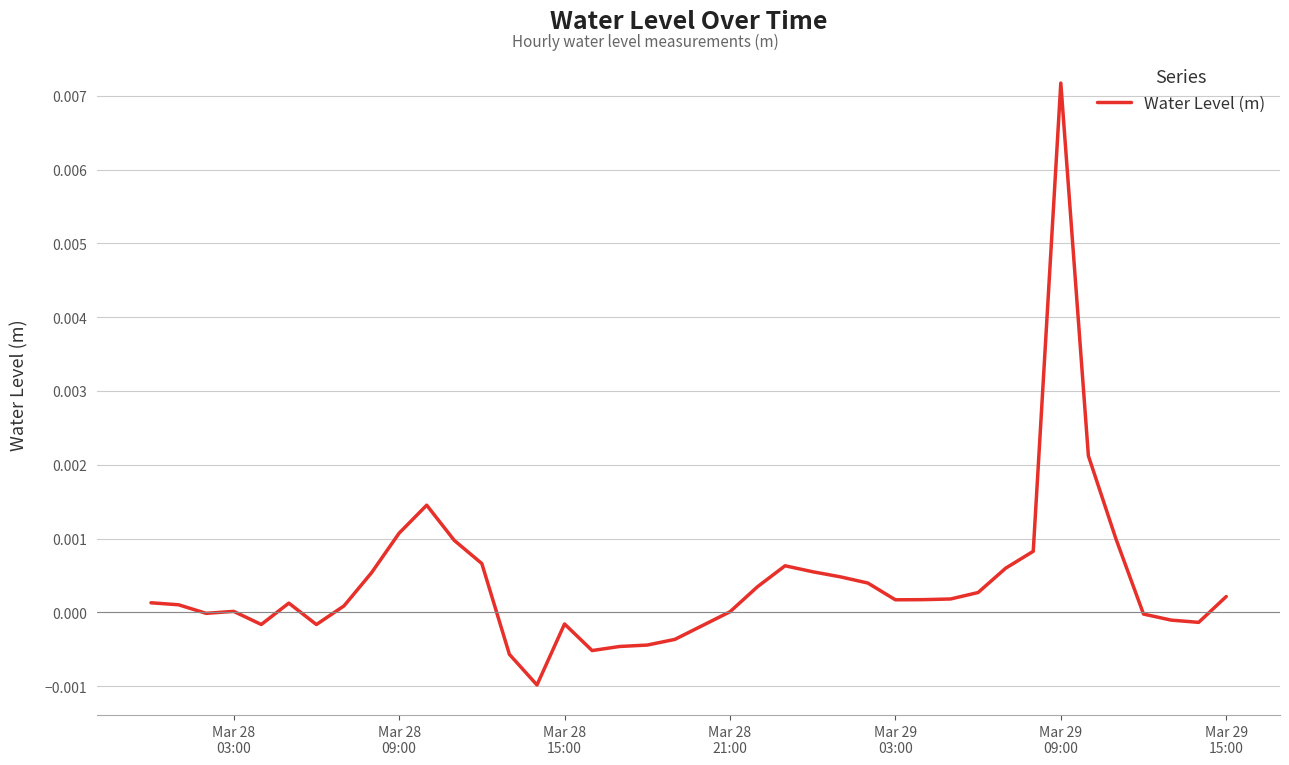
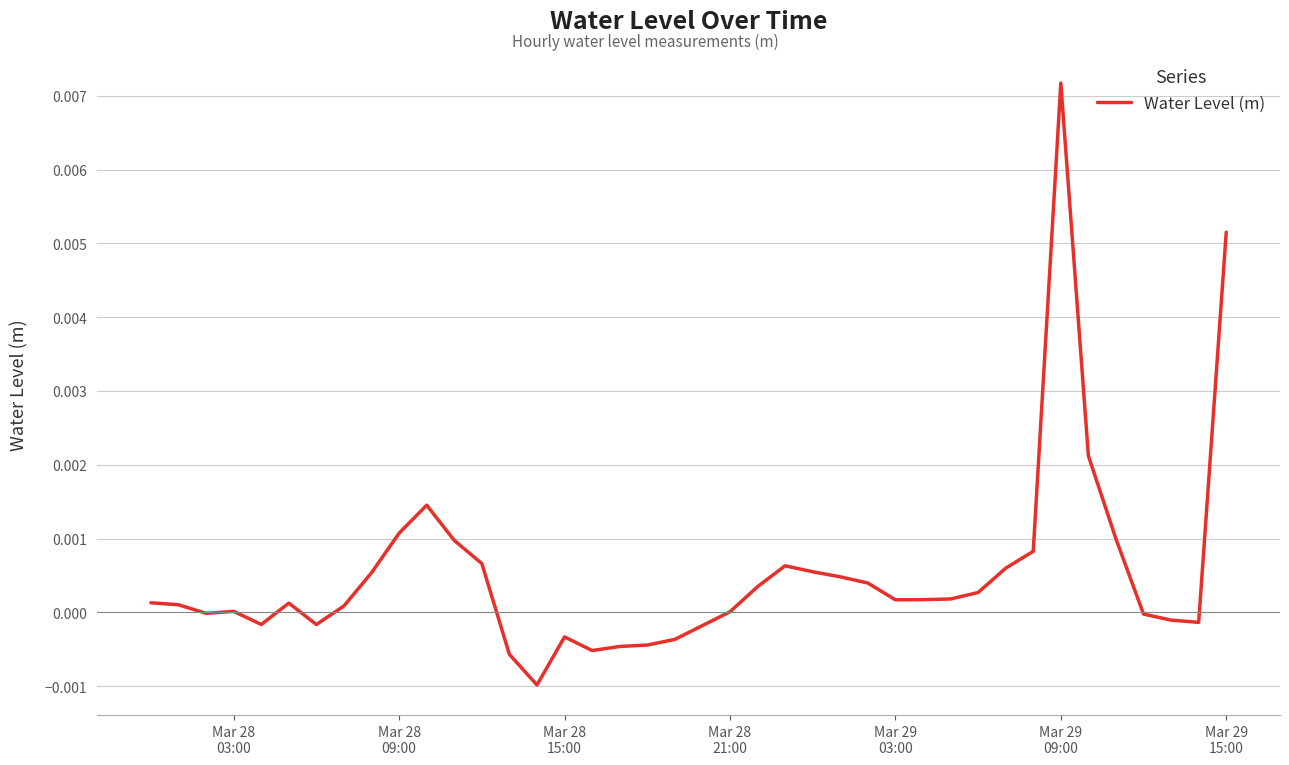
  {
    "Mar 28 03:00": 0.0000,
    "Mar 28 09:00": 0.0011,
-   "Mar 28 15:00": -0.0002,
+   "Mar 28 15:00": -0.0003,
    "Mar 28 21:00": 0.0000,
    "Mar 29 03:00": 0.0002,
    "Mar 29 09:00": 0.0072,
-   "Mar 29 15:00": 0.0002
+   "Mar 29 15:00": 0.0052
  }
